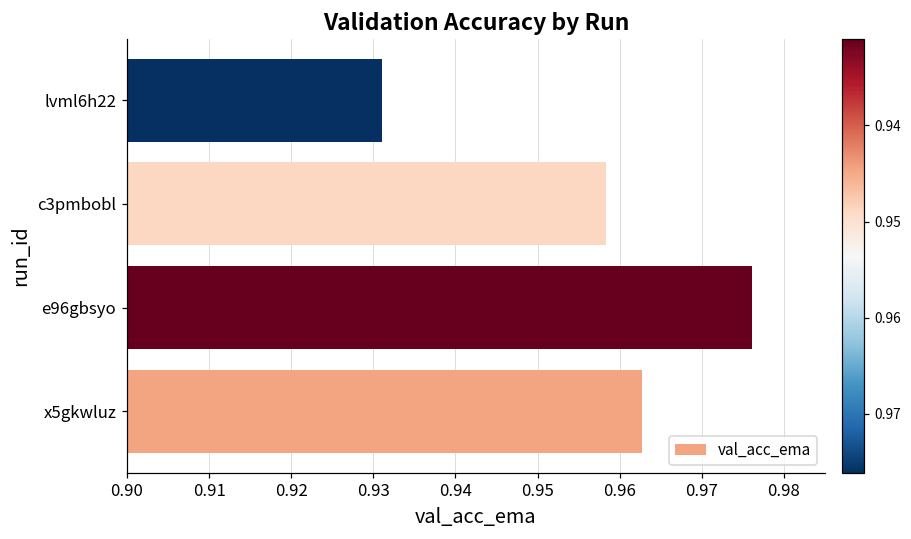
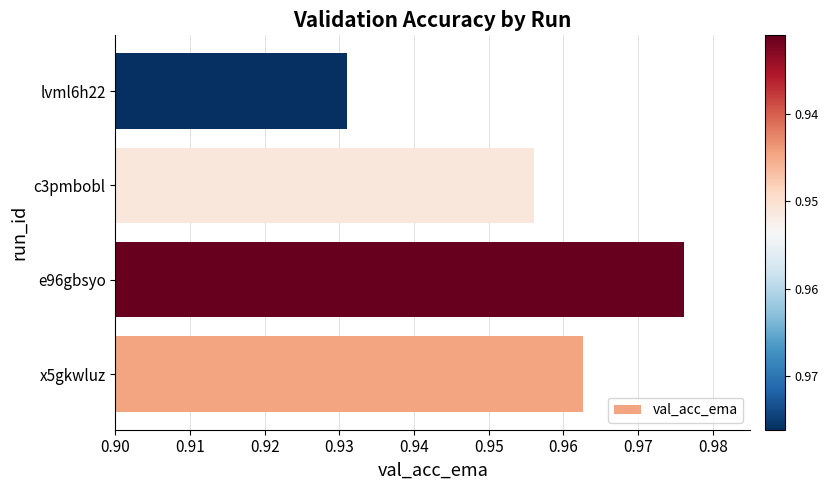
  {
    "lvml6h22": 0.931,
-   "c3pmbobl": 0.958,
+   "c3pmbobl": 0.956,
    "e96gbsyo": 0.976,
    "x5gkwluz": 0.963
  }
